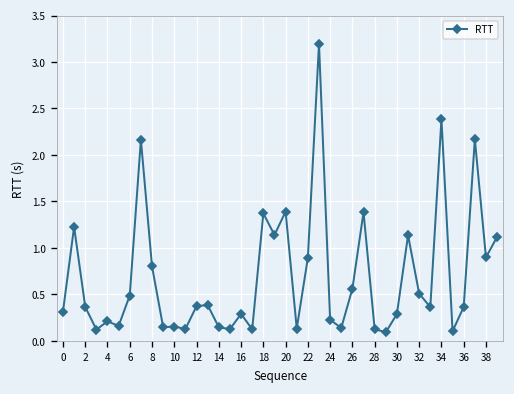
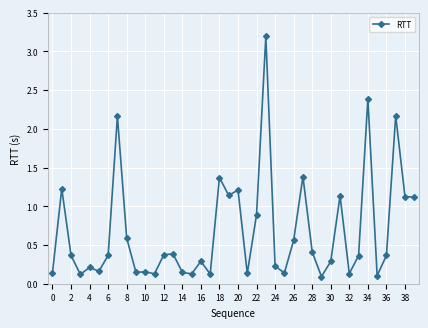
  {
-   "0": 0.3,
+   "0": 0.1,
    "2": 0.4,
    "4": 0.2,
-   "6": 0.5,
-   "8": 0.8,
+   "6": 0.4,
+   "8": 0.6,
    "10": 0.2,
    "12": 0.4,
    "14": 0.1,
    "16": 0.3,
    "18": 1.4,
-   "20": 1.4,
+   "20": 1.2,
    "22": 0.9,
    "24": 0.2,
    "26": 0.6,
-   "28": 0.1,
+   "28": 0.4,
    "30": 0.3,
-   "32": 0.5,
+   "32": 0.1,
    "34": 2.4,
    "36": 0.4,
-   "38": 0.9
+   "38": 1.1
  }
